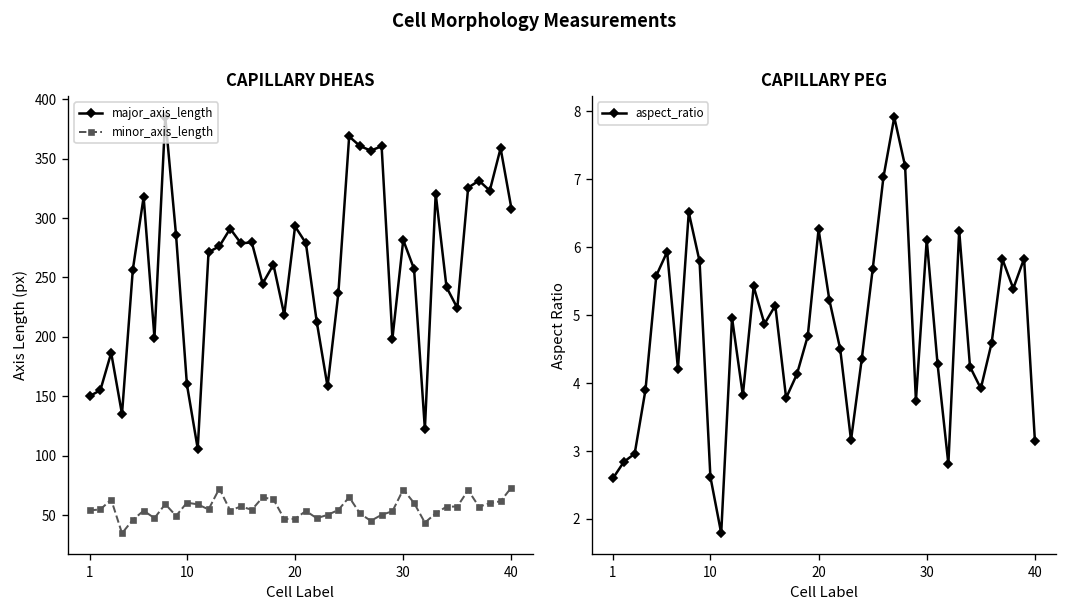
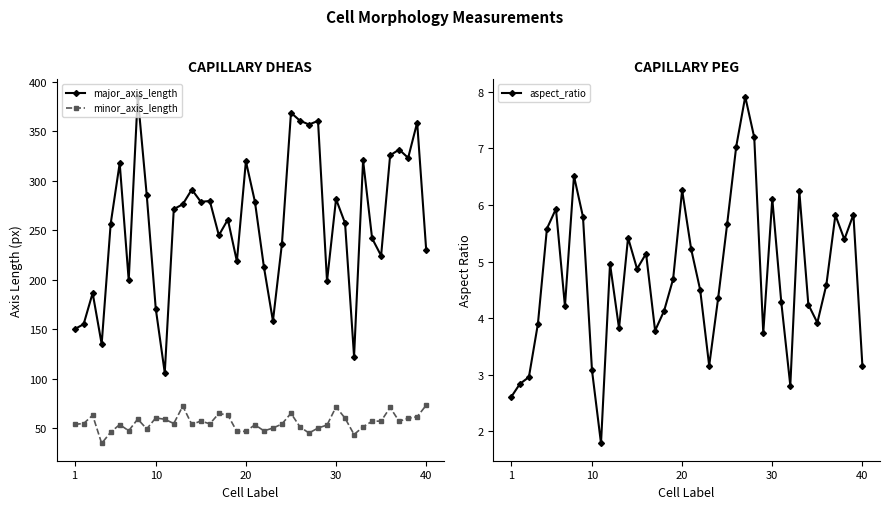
  {
    "CAPILLARY DHEAS": {
      "major_axis_length": {
        "1": 150,
-       "10": 160,
-       "20": 290,
+       "10": 170,
+       "20": 320,
        "30": 280,
-       "40": 310
+       "40": 230
      },
      "minor_axis_length": {
        "1": 50,
        "10": 60,
        "20": 50,
        "30": 70,
        "40": 70
      }
    },
    "CAPILLARY PEG": {
      "1": 2.6,
-     "10": 2.6,
+     "10": 3.1,
      "20": 6.3,
      "30": 6.1,
      "40": 3.2
    }
  }
